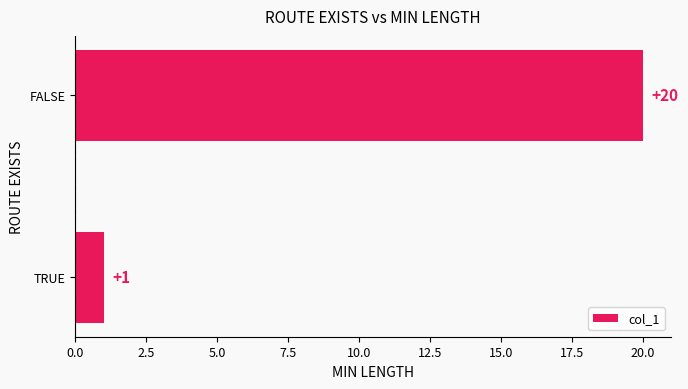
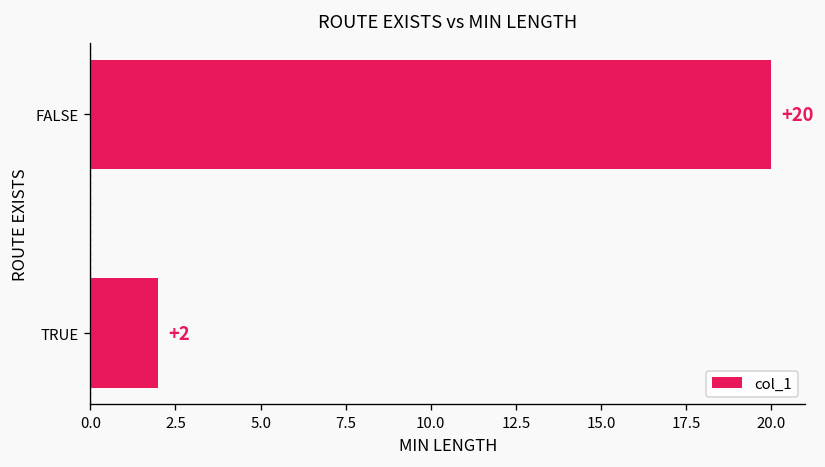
  {
    "FALSE": "+20",
-   "TRUE": "+1"
+   "TRUE": "+2"
  }
